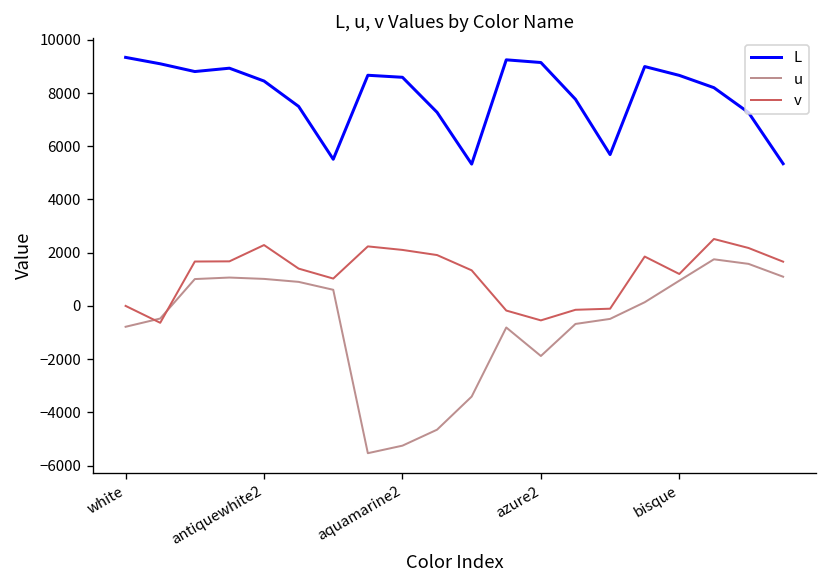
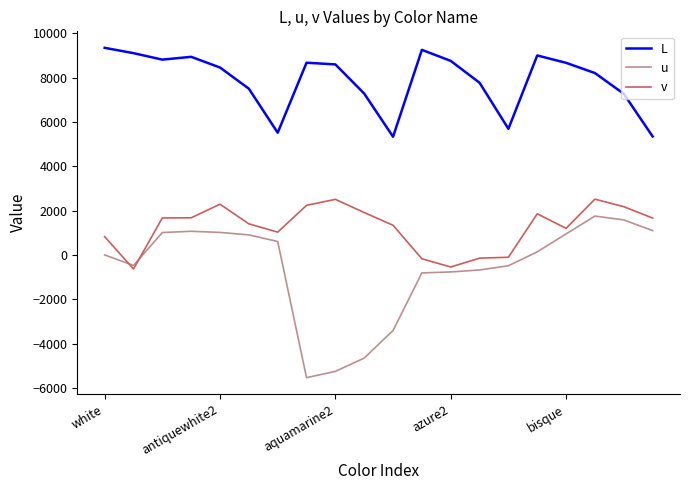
  {
    "L": {
      "white": 9300,
      "antiquewhite2": 8500,
      "aquamarine2": 8600,
-     "azure2": 9100,
+     "azure2": 8800,
      "bisque": 8700
    },
    "u": {
-     "white": -800,
+     "white": 0,
      "antiquewhite2": 1000,
      "aquamarine2": -5300,
-     "azure2": -1900,
+     "azure2": -800,
      "bisque": 900
    },
    "v": {
-     "white": 0,
+     "white": 800,
      "antiquewhite2": 2300,
-     "aquamarine2": 2100,
+     "aquamarine2": 2500,
      "azure2": -500,
      "bisque": 1200
    }
  }
